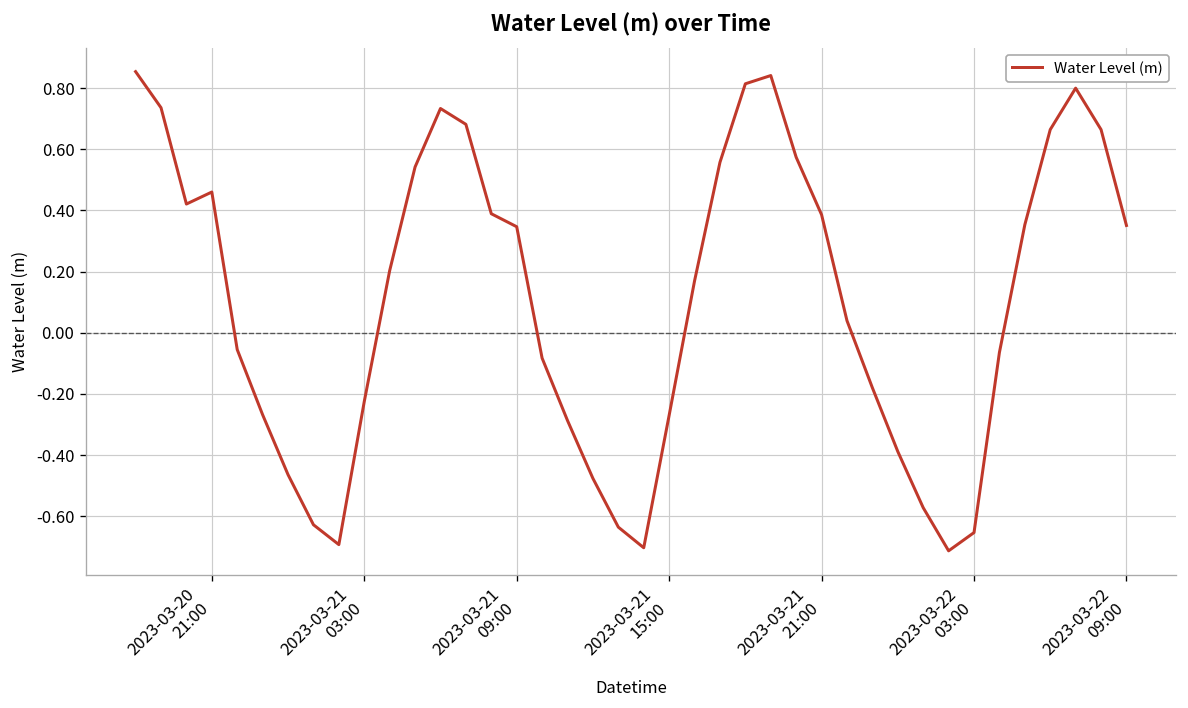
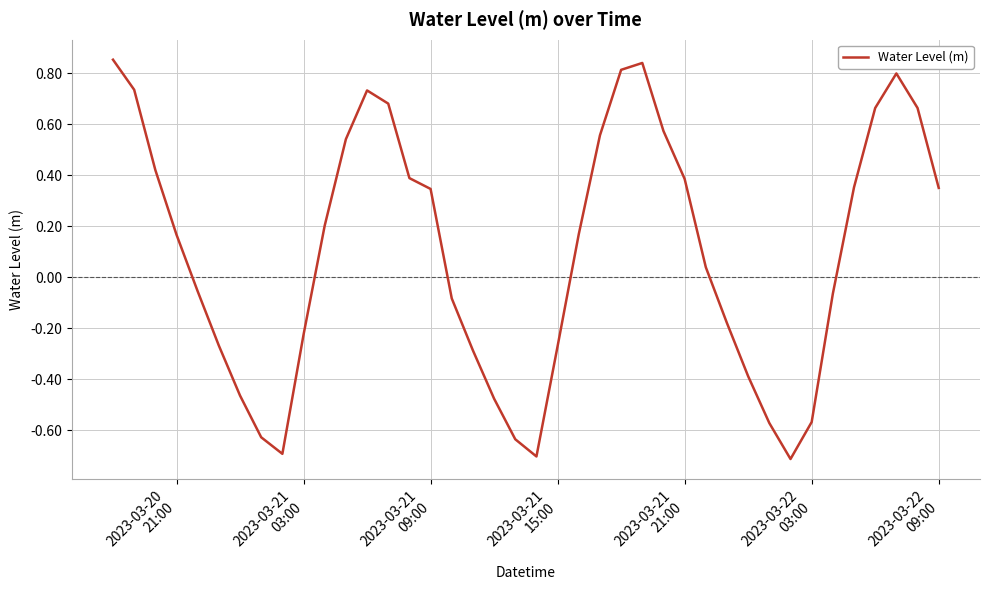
  {
-   "2023-03-20 21:00": 0.46,
+   "2023-03-20 21:00": 0.17,
    "2023-03-21 03:00": -0.23,
    "2023-03-21 09:00": 0.35,
    "2023-03-21 15:00": -0.27,
    "2023-03-21 21:00": 0.39,
-   "2023-03-22 03:00": -0.65,
+   "2023-03-22 03:00": -0.57,
    "2023-03-22 09:00": 0.35
  }
